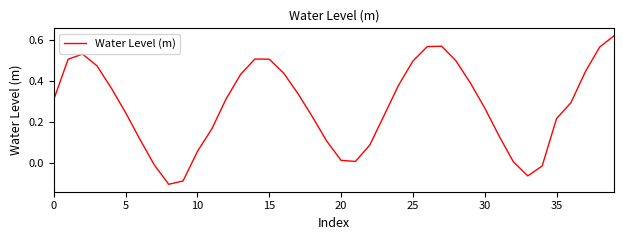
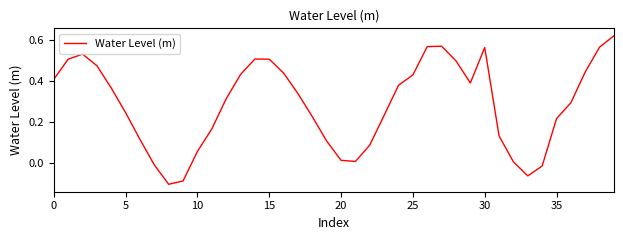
  {
-   "0": 0.31,
+   "0": 0.41,
    "5": 0.24,
    "10": 0.05,
    "15": 0.50,
    "20": 0.01,
-   "25": 0.50,
-   "30": 0.27,
+   "25": 0.43,
+   "30": 0.56,
    "35": 0.21
  }
